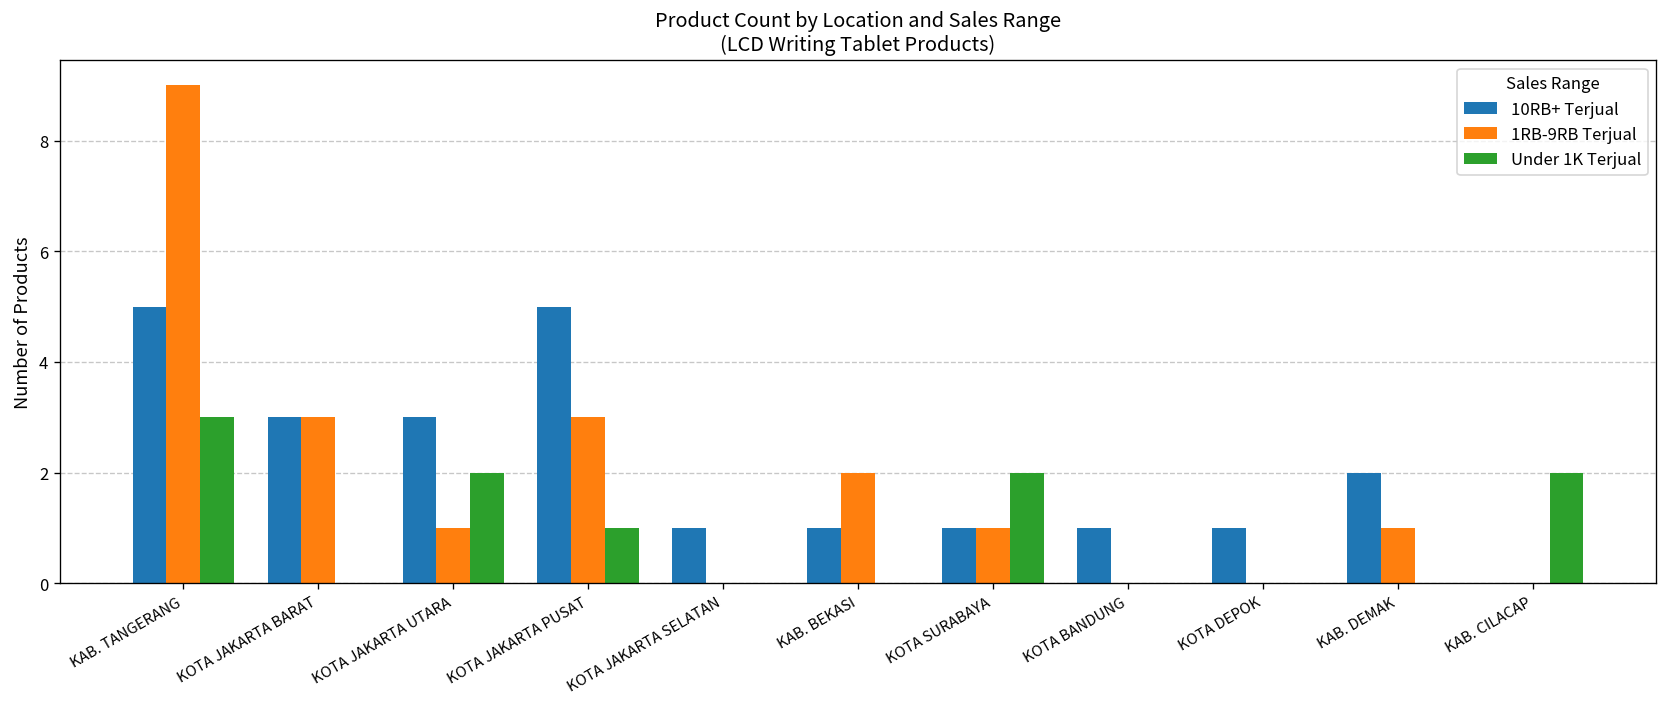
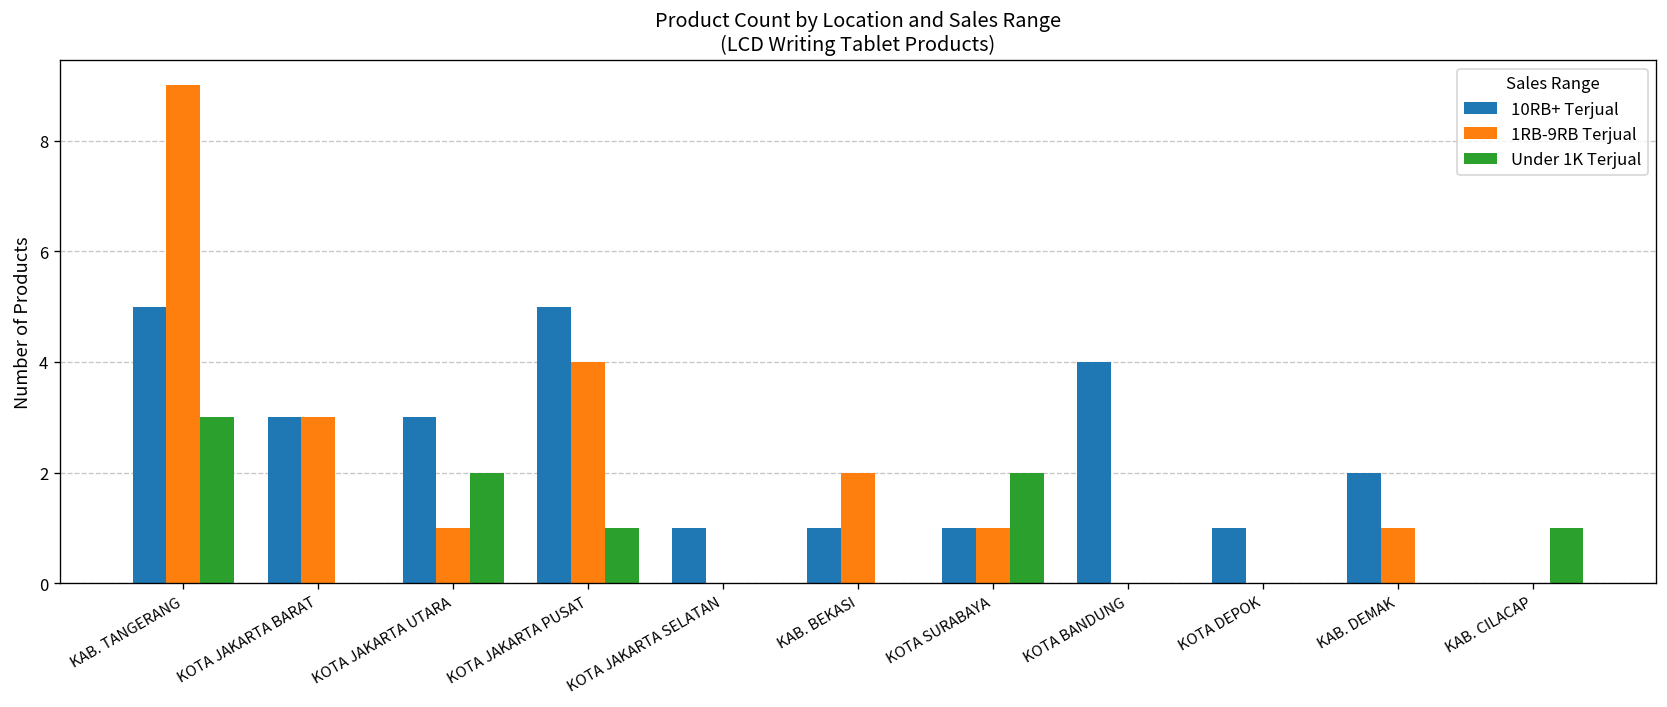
  {
    "10RB+ Terjual": {
      "KAB. TANGERANG": 5,
      "KOTA JAKARTA BARAT": 3,
      "KOTA JAKARTA UTARA": 3,
      "KOTA JAKARTA PUSAT": 5,
      "KOTA JAKARTA SELATAN": 1,
      "KAB. BEKASI": 1,
      "KOTA SURABAYA": 1,
-     "KOTA BANDUNG": 1,
+     "KOTA BANDUNG": 4,
      "KOTA DEPOK": 1,
      "KAB. DEMAK": 2,
      "KAB. CILACAP": 0
    },
    "1RB-9RB Terjual": {
      "KAB. TANGERANG": 9,
      "KOTA JAKARTA BARAT": 3,
      "KOTA JAKARTA UTARA": 1,
-     "KOTA JAKARTA PUSAT": 3,
+     "KOTA JAKARTA PUSAT": 4,
      "KOTA JAKARTA SELATAN": 0,
      "KAB. BEKASI": 2,
      "KOTA SURABAYA": 1,
      "KOTA BANDUNG": 0,
      "KOTA DEPOK": 0,
      "KAB. DEMAK": 1,
      "KAB. CILACAP": 0
    },
    "Under 1K Terjual": {
      "KAB. TANGERANG": 3,
      "KOTA JAKARTA BARAT": 0,
      "KOTA JAKARTA UTARA": 2,
      "KOTA JAKARTA PUSAT": 1,
      "KOTA JAKARTA SELATAN": 0,
      "KAB. BEKASI": 0,
      "KOTA SURABAYA": 2,
      "KOTA BANDUNG": 0,
      "KOTA DEPOK": 0,
      "KAB. DEMAK": 0,
-     "KAB. CILACAP": 2
+     "KAB. CILACAP": 1
    }
  }
